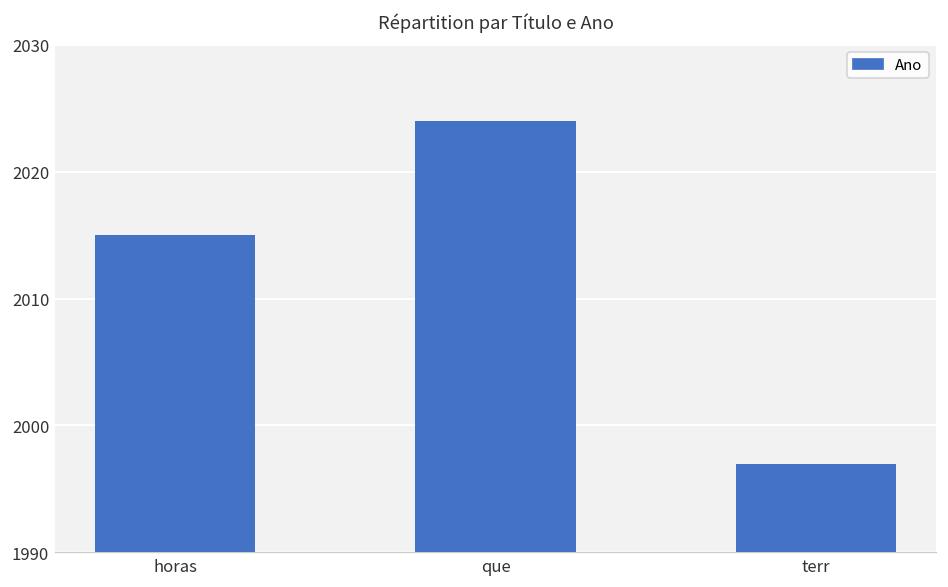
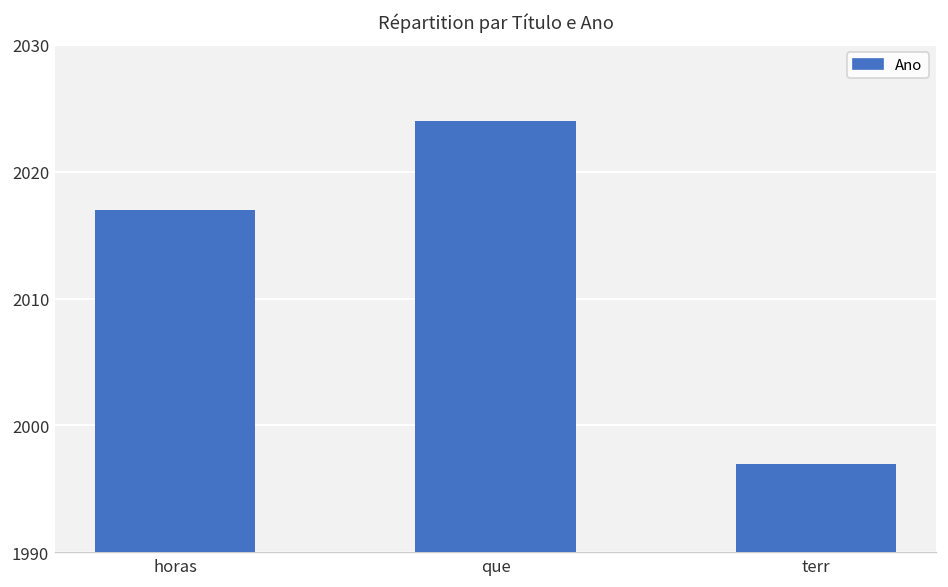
  {
-   "horas": 2015,
+   "horas": 2017,
    "que": 2024,
    "terr": 1997
  }
